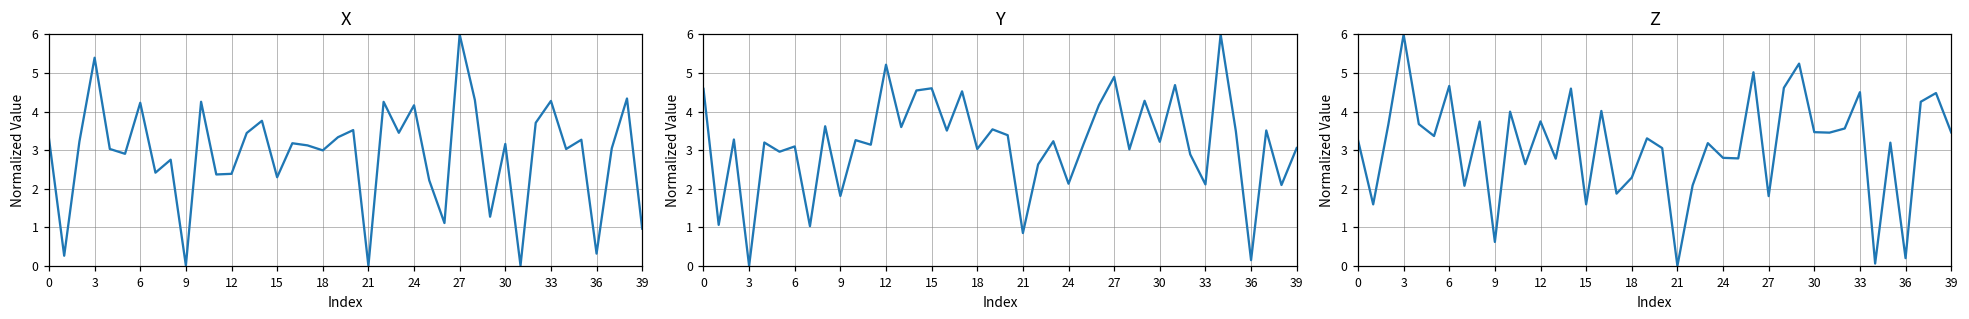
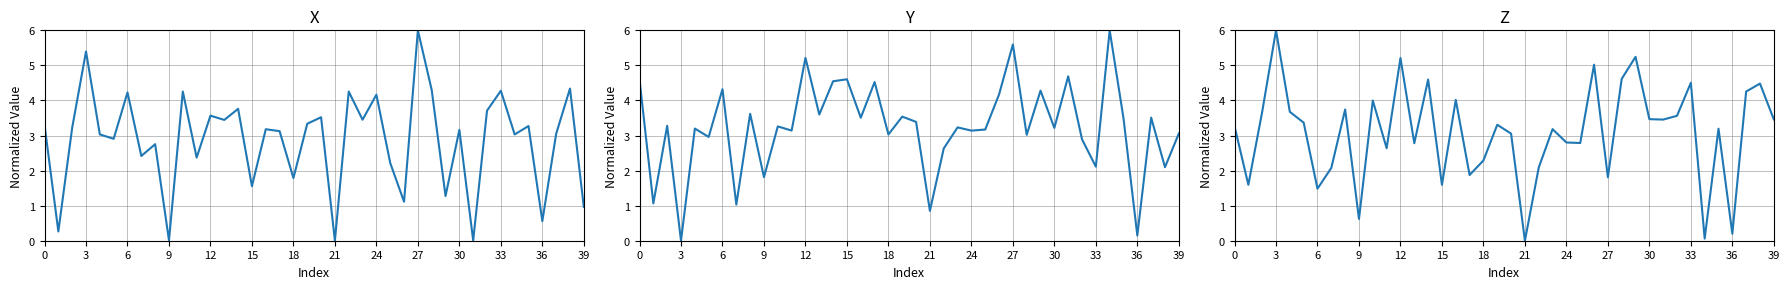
  {
    "X": {
      "0": 3.3,
      "3": 5.4,
      "6": 4.2,
      "9": 0.0,
-     "12": 2.4,
-     "15": 2.3,
-     "18": 3.0,
+     "12": 3.6,
+     "15": 1.6,
+     "18": 1.8,
      "21": 0.0,
      "24": 4.2,
      "27": 6.0,
      "30": 3.2,
      "33": 4.3,
-     "36": 0.3,
+     "36": 0.6,
      "39": 1.0
    },
    "Y": {
      "0": 4.6,
      "3": 0.0,
-     "6": 3.1,
+     "6": 4.3,
      "9": 1.8,
      "12": 5.2,
      "15": 4.6,
      "18": 3.0,
      "21": 0.9,
-     "24": 2.1,
-     "27": 4.9,
+     "24": 3.1,
+     "27": 5.6,
      "30": 3.2,
      "33": 2.1,
      "36": 0.1,
      "39": 3.1
    },
    "Z": {
      "0": 3.3,
      "3": 6.0,
-     "6": 4.7,
+     "6": 1.5,
      "9": 0.6,
-     "12": 3.7,
+     "12": 5.2,
      "15": 1.6,
      "18": 2.3,
      "21": 0.0,
      "24": 2.8,
      "27": 1.8,
      "30": 3.5,
      "33": 4.5,
      "36": 0.2,
      "39": 3.5
    }
  }
